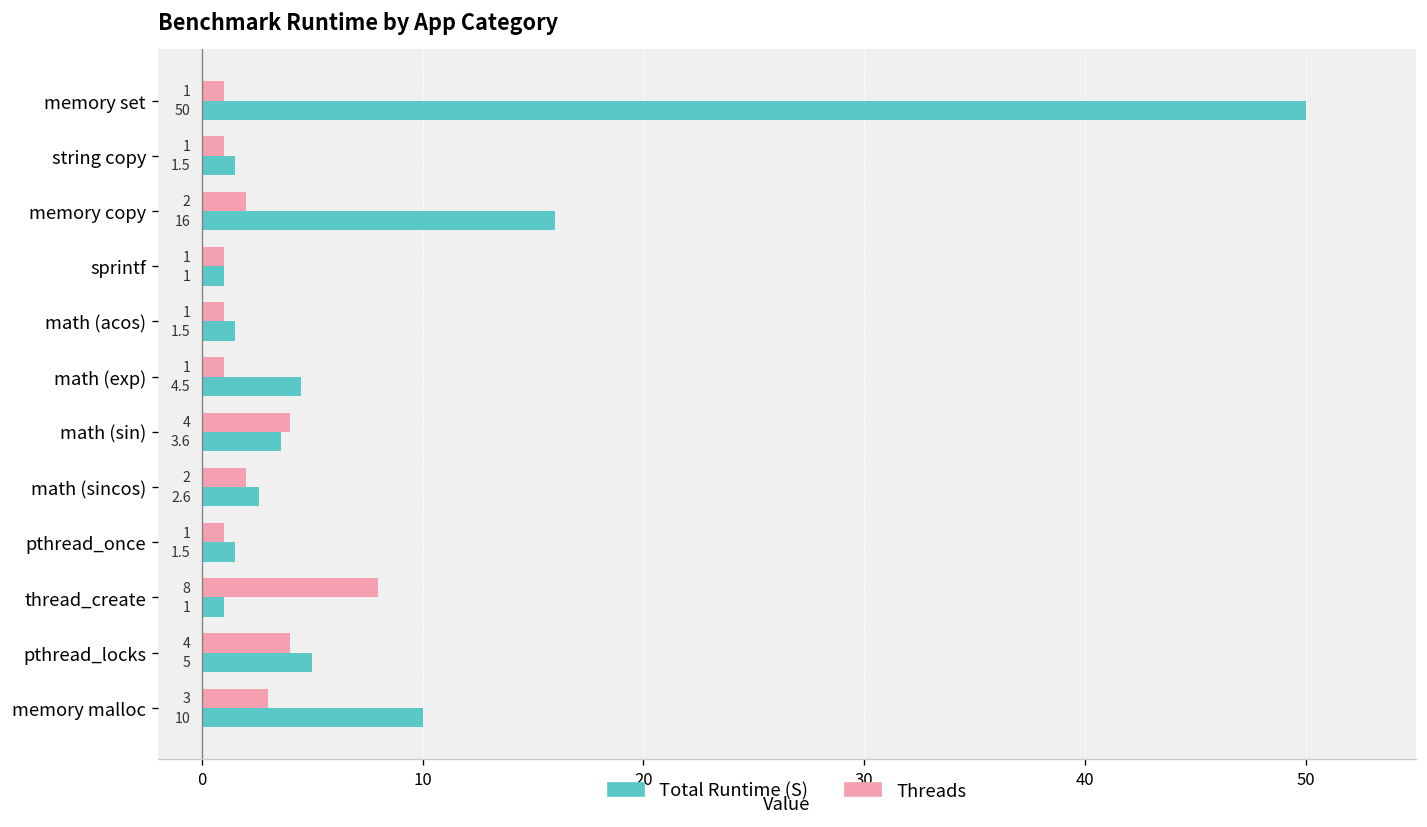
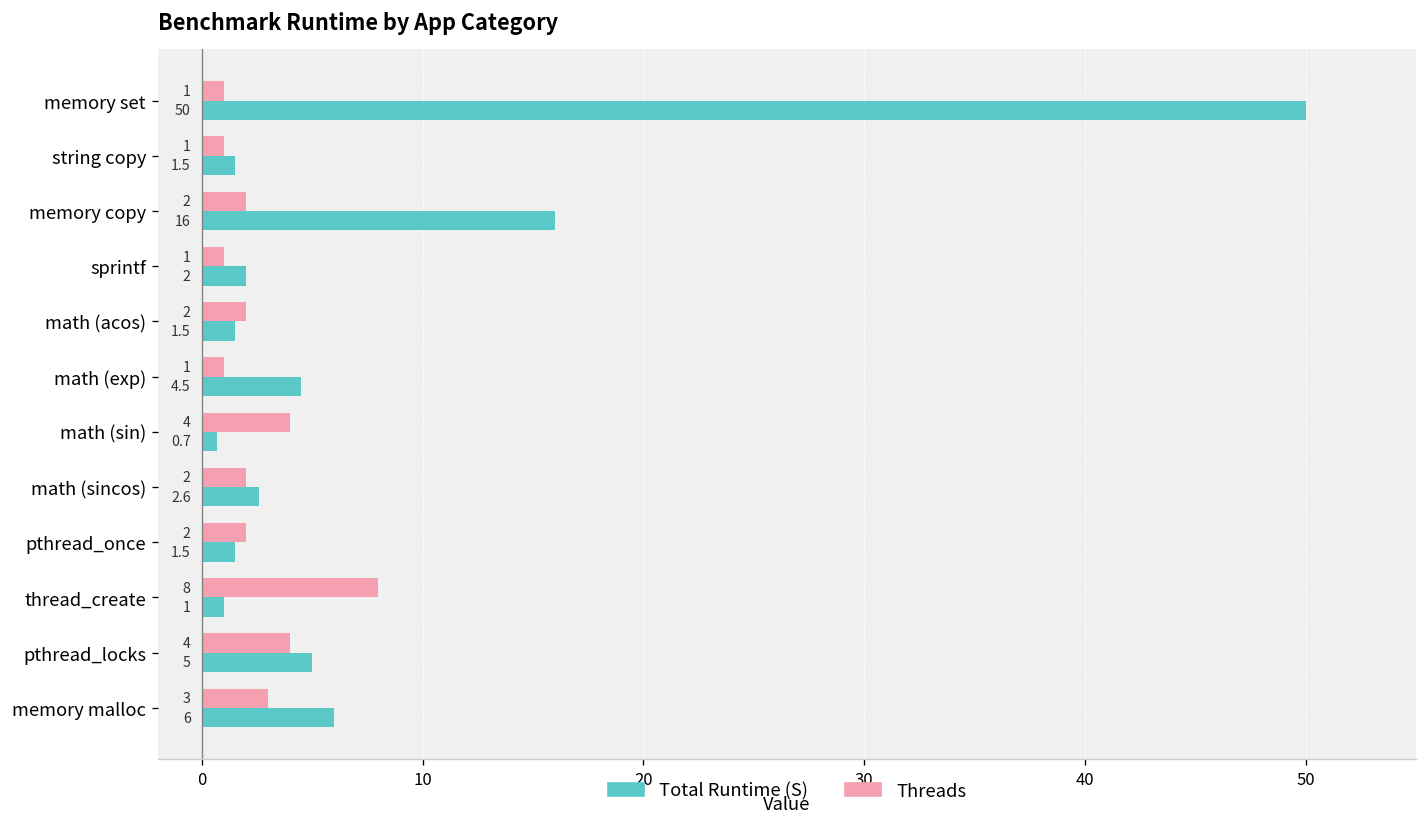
  {
    "Total Runtime (S)": {
-     "sprintf": 1,
-     "math (sin)": 3.6,
-     "memory malloc": 10
+     "sprintf": 2,
+     "math (sin)": 0.7,
+     "memory malloc": 6
    },
    "Threads": {
-     "math (acos)": 1,
-     "pthread_once": 1
+     "math (acos)": 2,
+     "pthread_once": 2
    }
  }
